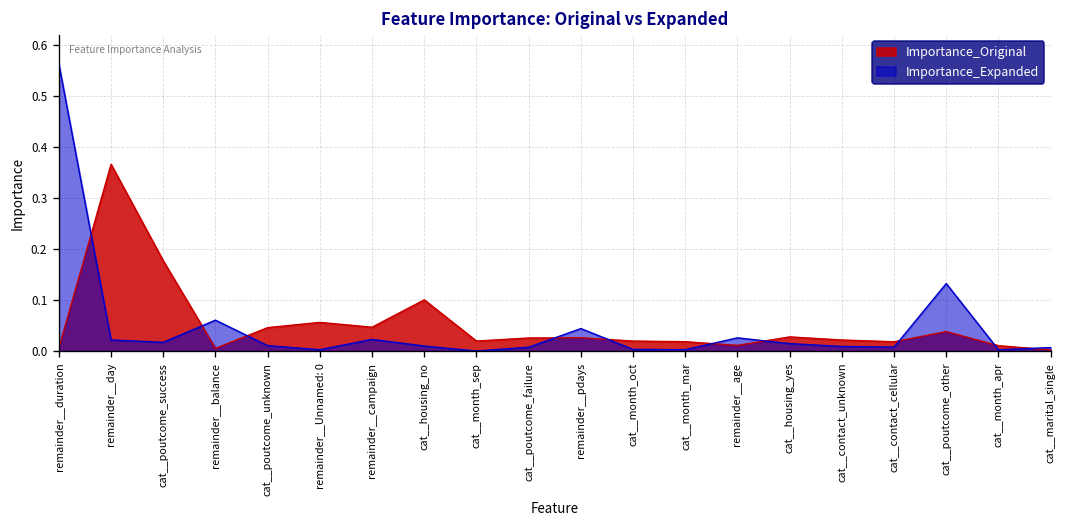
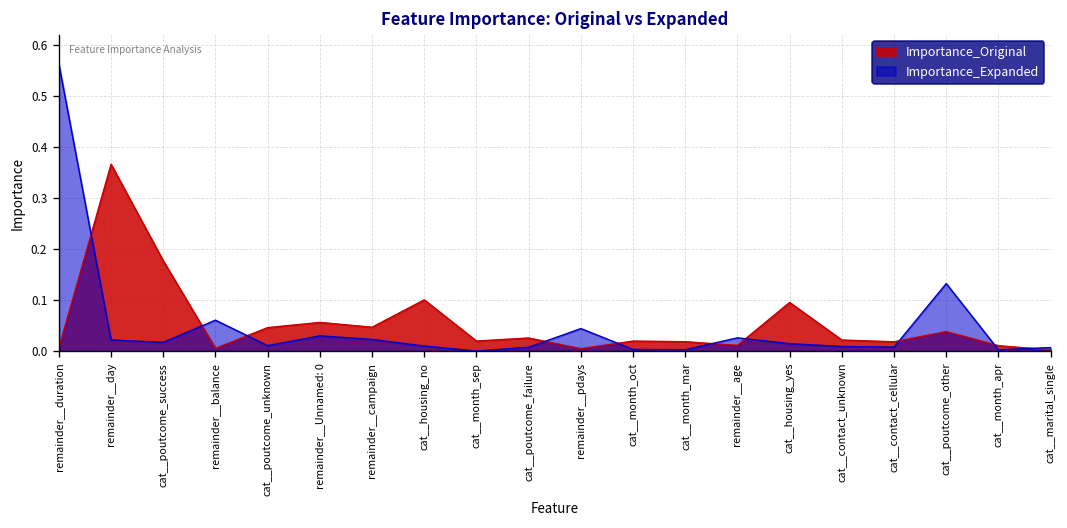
  {
    "Importance_Original": {
      "remainder__duration": 0.01,
      "remainder__day": 0.37,
      "cat__poutcome_success": 0.18,
      "remainder__balance": 0.01,
      "cat__poutcome_unknown": 0.05,
      "remainder__Unnamed: 0": 0.06,
      "remainder__campaign": 0.05,
      "cat__housing_no": 0.10,
      "cat__month_sep": 0.02,
      "cat__poutcome_failure": 0.03,
-     "remainder__pdays": 0.03,
+     "remainder__pdays": 0.00,
      "cat__month_oct": 0.02,
      "cat__month_mar": 0.02,
      "remainder__age": 0.01,
-     "cat__housing_yes": 0.03,
+     "cat__housing_yes": 0.10,
      "cat__contact_unknown": 0.02,
      "cat__contact_cellular": 0.02,
      "cat__poutcome_other": 0.04,
      "cat__month_apr": 0.01
    },
    "Importance_Expanded": {
      "remainder__duration": 0.56,
      "remainder__day": 0.02,
      "cat__poutcome_success": 0.02,
      "remainder__balance": 0.06,
      "cat__poutcome_unknown": 0.01,
-     "remainder__Unnamed: 0": 0.00,
+     "remainder__Unnamed: 0": 0.03,
      "remainder__campaign": 0.02,
      "cat__housing_no": 0.01,
      "cat__month_sep": 0.00,
      "cat__poutcome_failure": 0.01,
      "remainder__pdays": 0.04,
      "cat__month_oct": 0.00,
      "cat__month_mar": 0.00,
      "remainder__age": 0.03,
      "cat__housing_yes": 0.01,
      "cat__contact_unknown": 0.01,
      "cat__contact_cellular": 0.01,
      "cat__poutcome_other": 0.13,
      "cat__month_apr": 0.00
    }
  }
